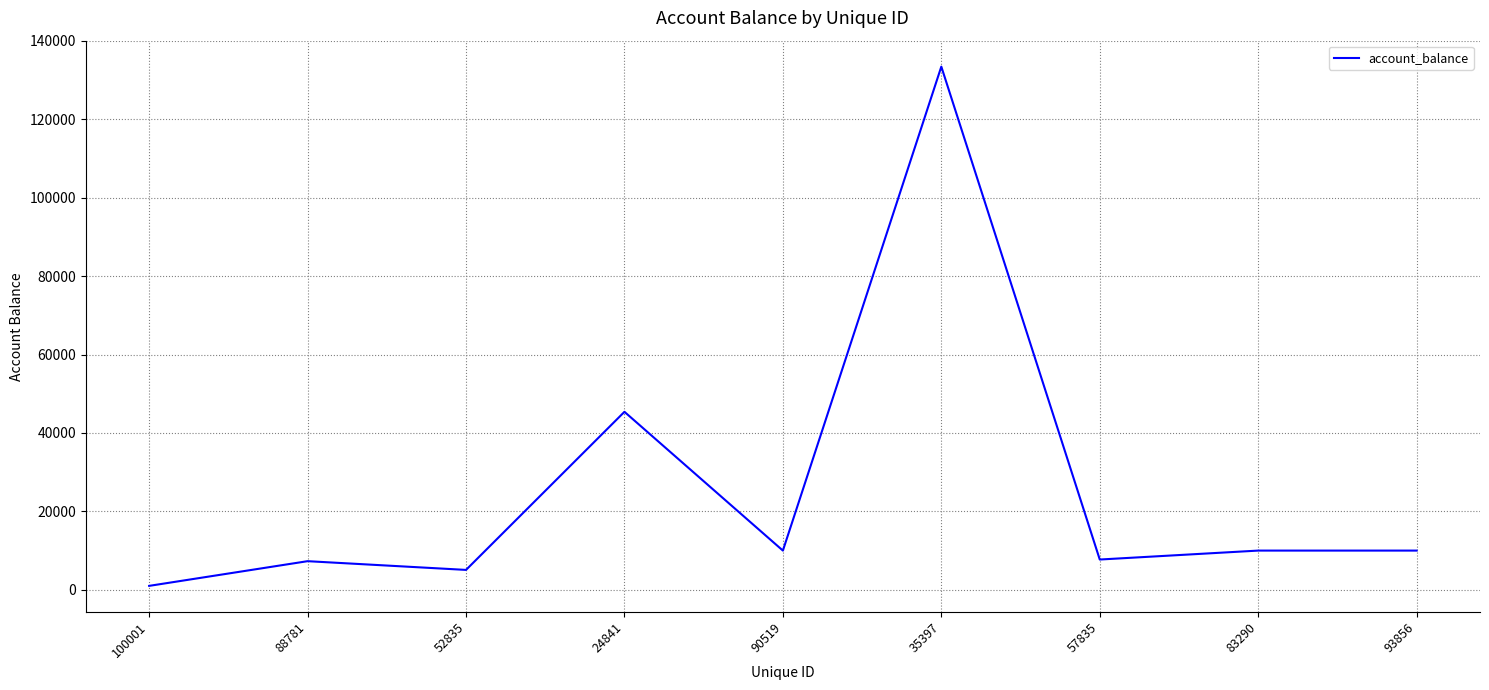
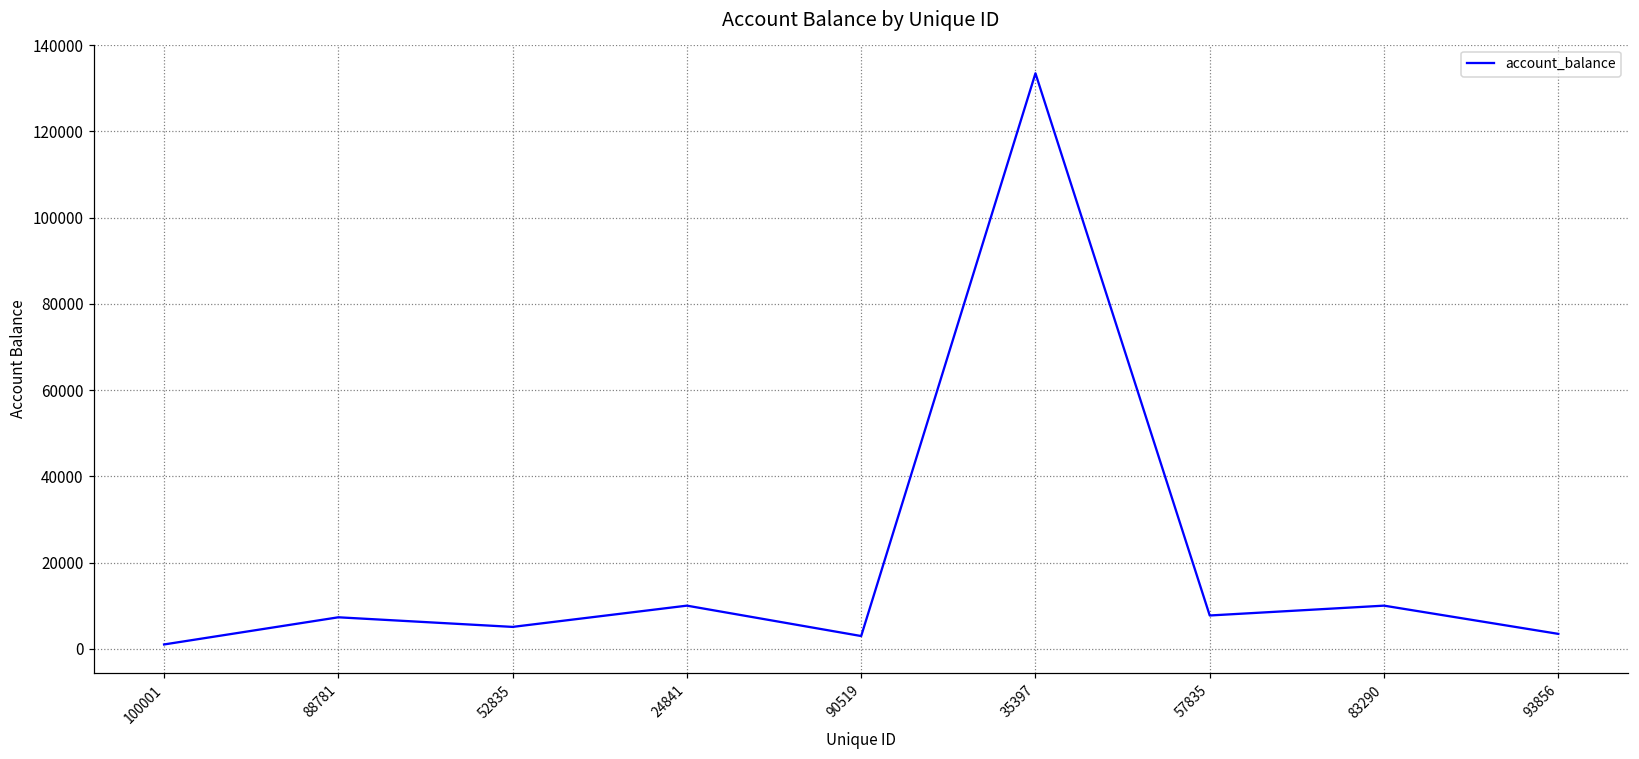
  {
    "100001": 1000,
    "88781": 7000,
    "52835": 5000,
-   "24841": 45000,
-   "90519": 10000,
+   "24841": 10000,
+   "90519": 3000,
    "35397": 133000,
    "57835": 8000,
    "83290": 10000,
-   "93856": 10000
+   "93856": 3000
  }
